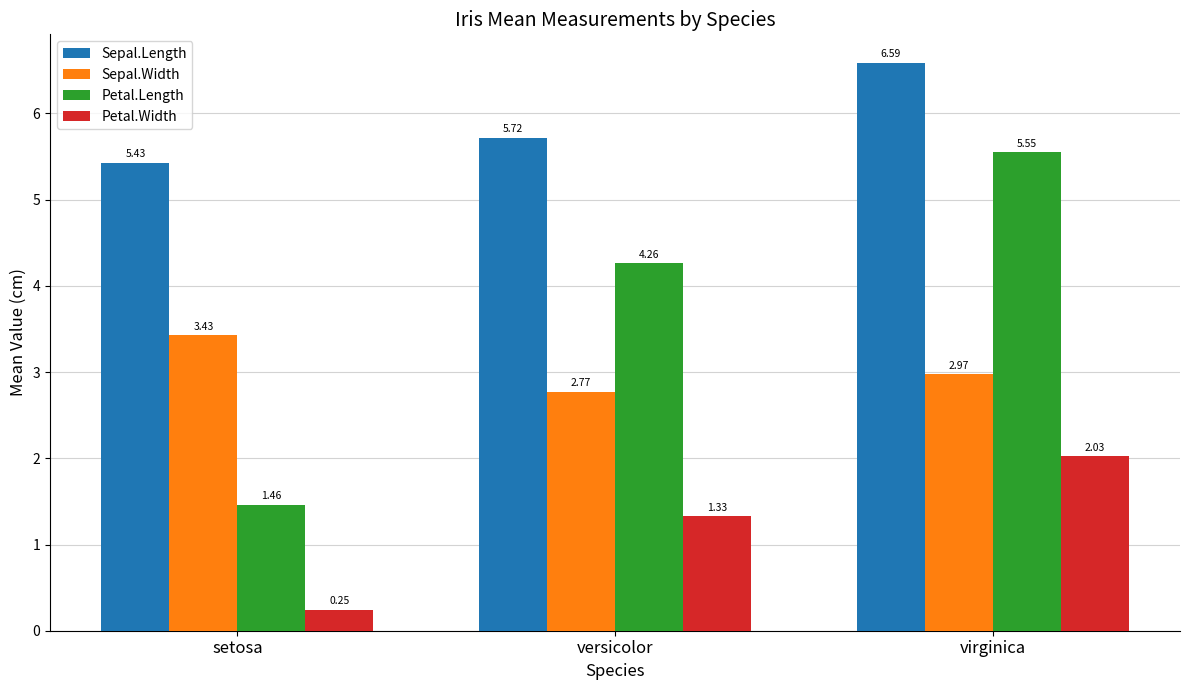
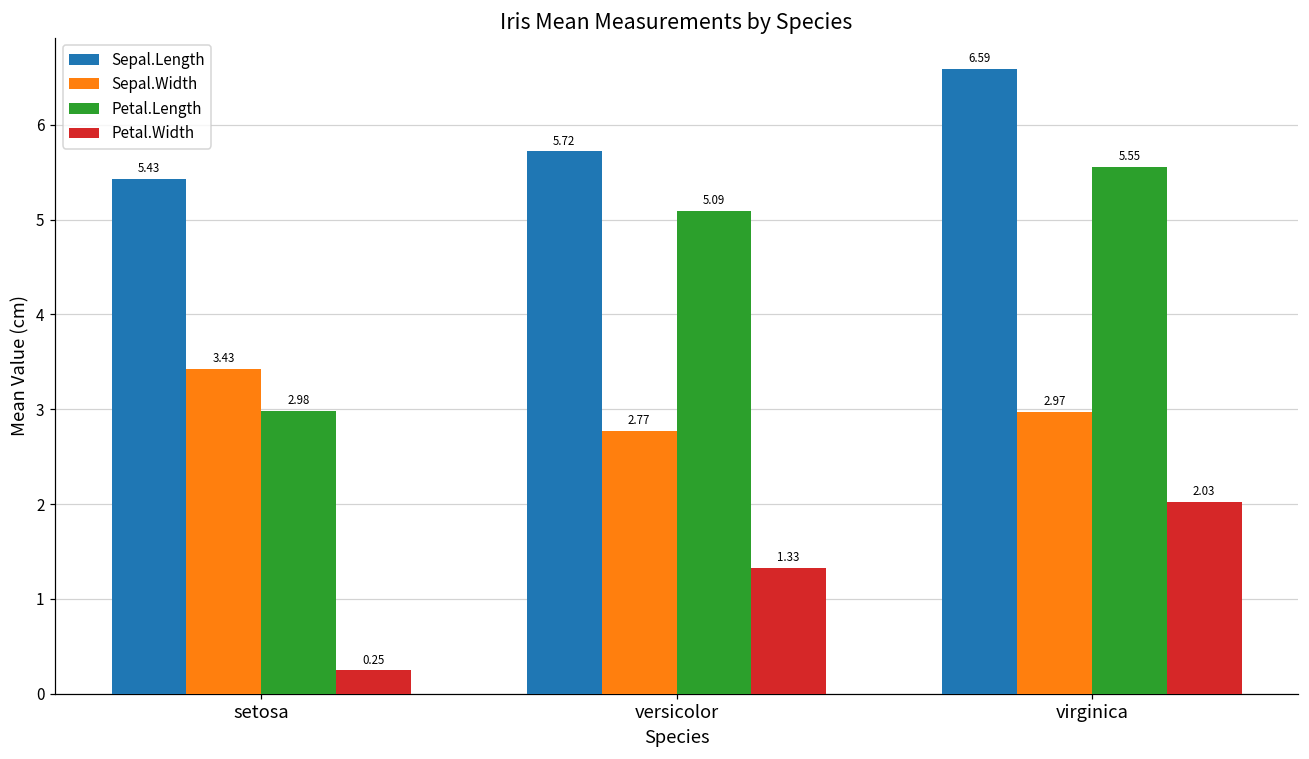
  {
    "Sepal.Length": {
      "setosa": 5.43,
      "versicolor": 5.72,
      "virginica": 6.59
    },
    "Sepal.Width": {
      "setosa": 3.43,
      "versicolor": 2.77,
      "virginica": 2.97
    },
    "Petal.Length": {
-     "setosa": 1.46,
-     "versicolor": 4.26,
+     "setosa": 2.98,
+     "versicolor": 5.09,
      "virginica": 5.55
    },
    "Petal.Width": {
      "setosa": 0.25,
      "versicolor": 1.33,
      "virginica": 2.03
    }
  }
